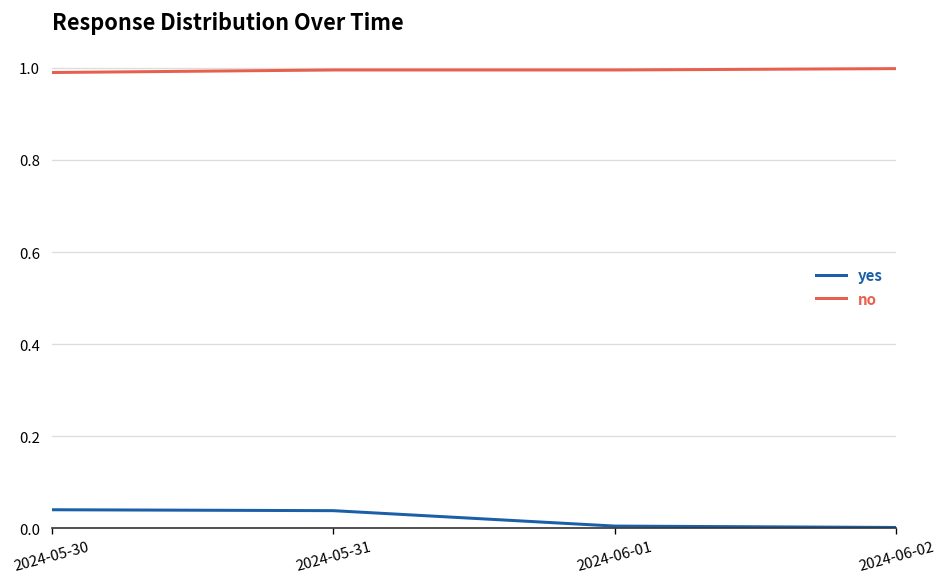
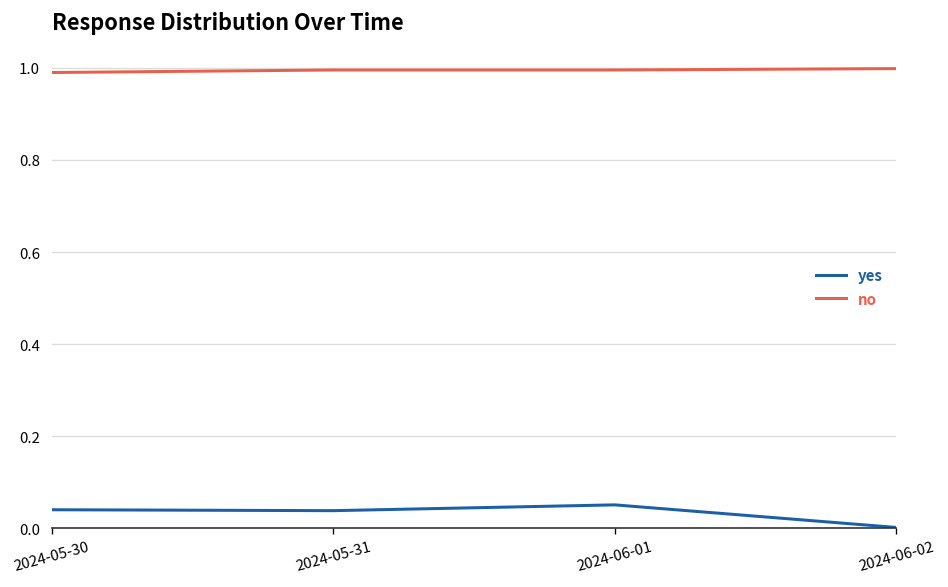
  {
    "yes": {
      "2024-05-30": 0.04,
      "2024-05-31": 0.04,
-     "2024-06-01": 0.00,
+     "2024-06-01": 0.05,
      "2024-06-02": 0.00
    },
    "no": {
      "2024-05-30": 0.99,
      "2024-05-31": 1.00,
      "2024-06-01": 1.00,
      "2024-06-02": 1.00
    }
  }
